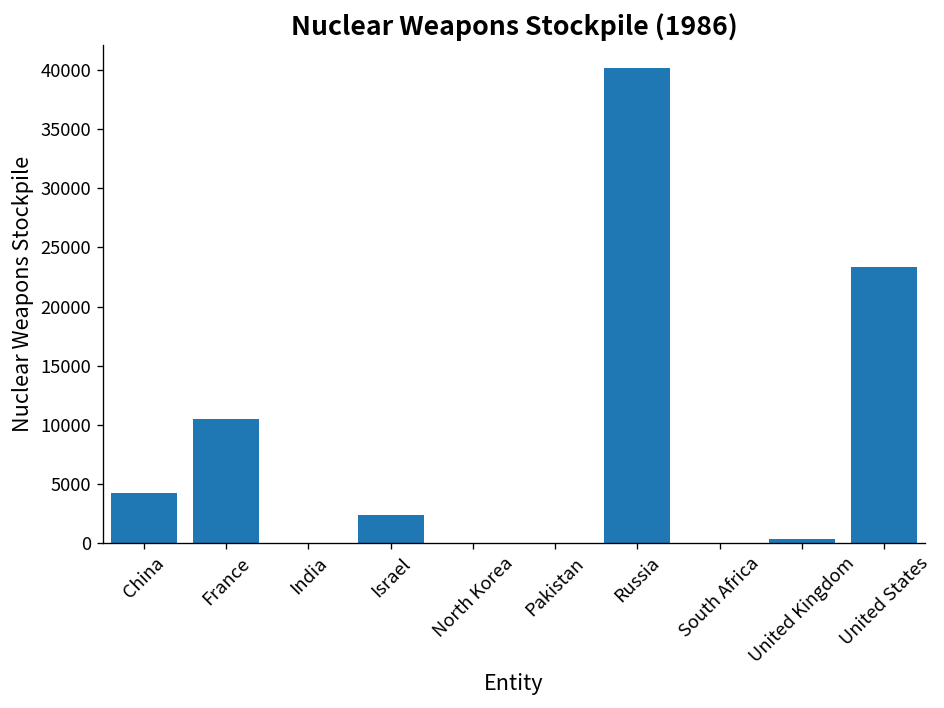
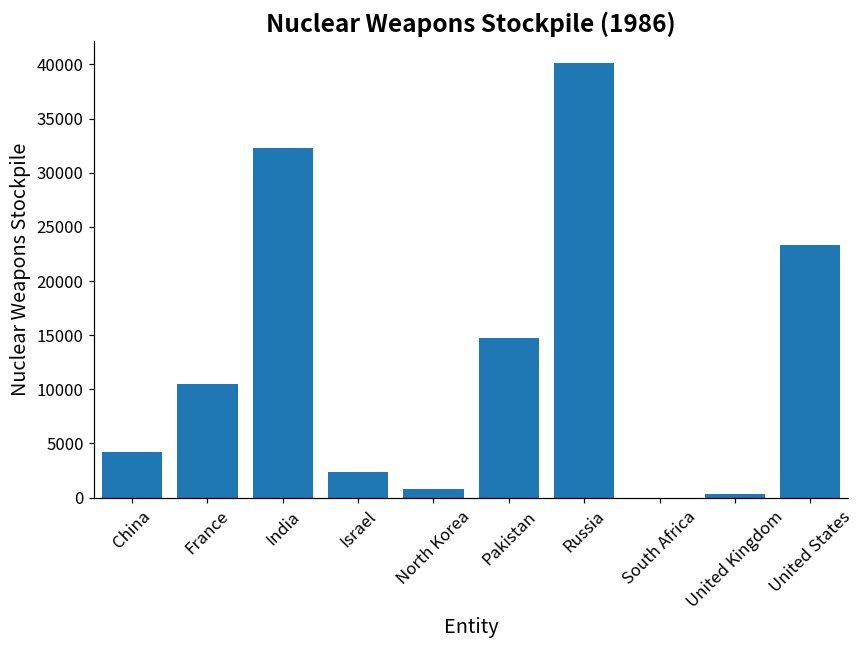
  {
    "China": 4000,
    "France": 11000,
-   "India": 0,
+   "India": 32000,
    "Israel": 2000,
-   "North Korea": 0,
-   "Pakistan": 0,
+   "North Korea": 1000,
+   "Pakistan": 15000,
    "Russia": 40000,
    "United Kingdom": 0,
    "United States": 23000
  }
